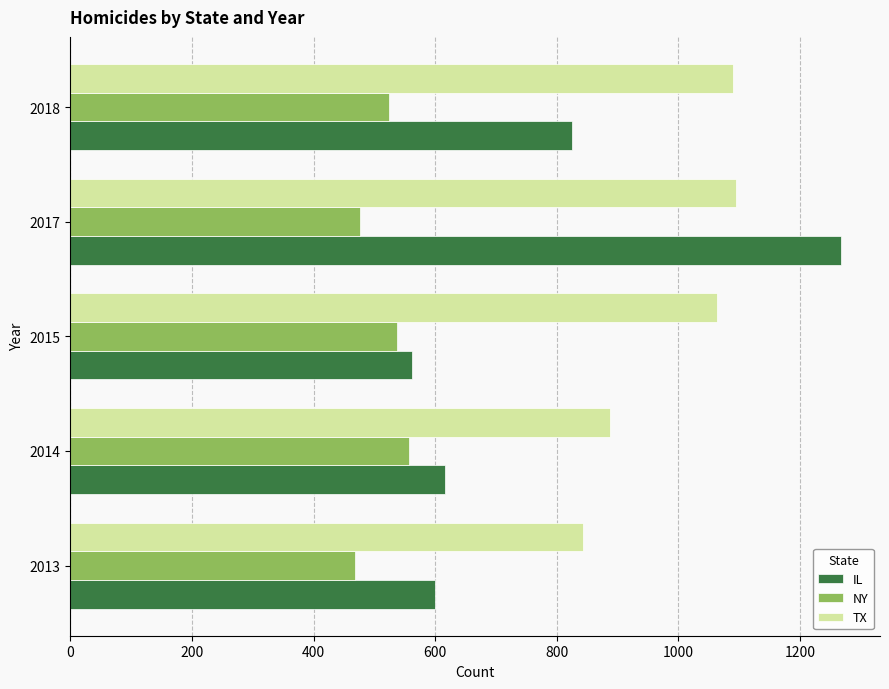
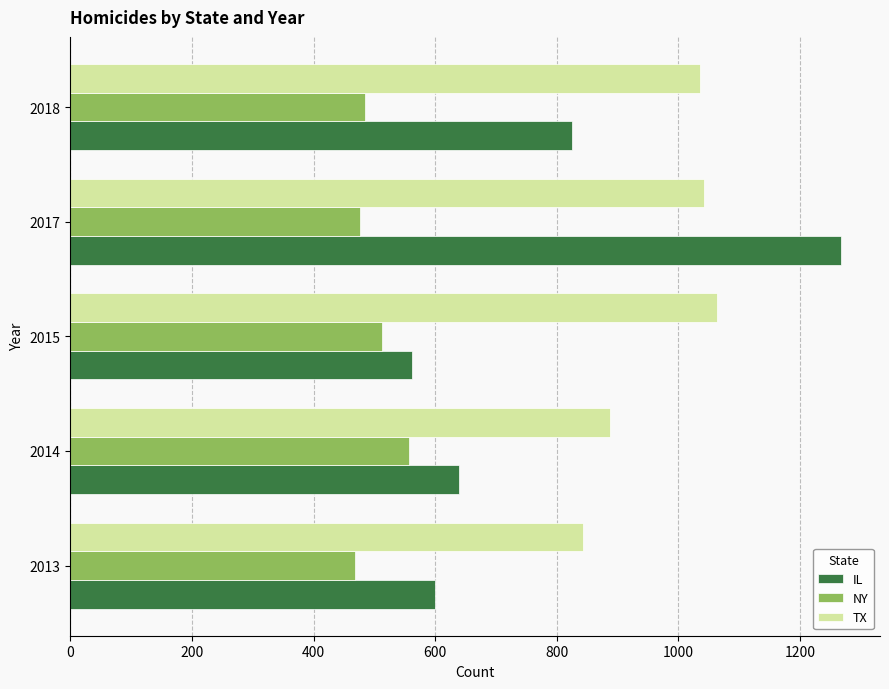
  {
    "IL": {
      "2018": 830,
      "2017": 1270,
      "2015": 560,
-     "2014": 620,
+     "2014": 640,
      "2013": 600
    },
    "NY": {
-     "2018": 520,
+     "2018": 480,
      "2017": 480,
-     "2015": 540,
+     "2015": 510,
      "2014": 560,
      "2013": 470
    },
    "TX": {
-     "2018": 1090,
-     "2017": 1090,
+     "2018": 1040,
+     "2017": 1040,
      "2015": 1060,
      "2014": 890,
      "2013": 840
    }
  }
